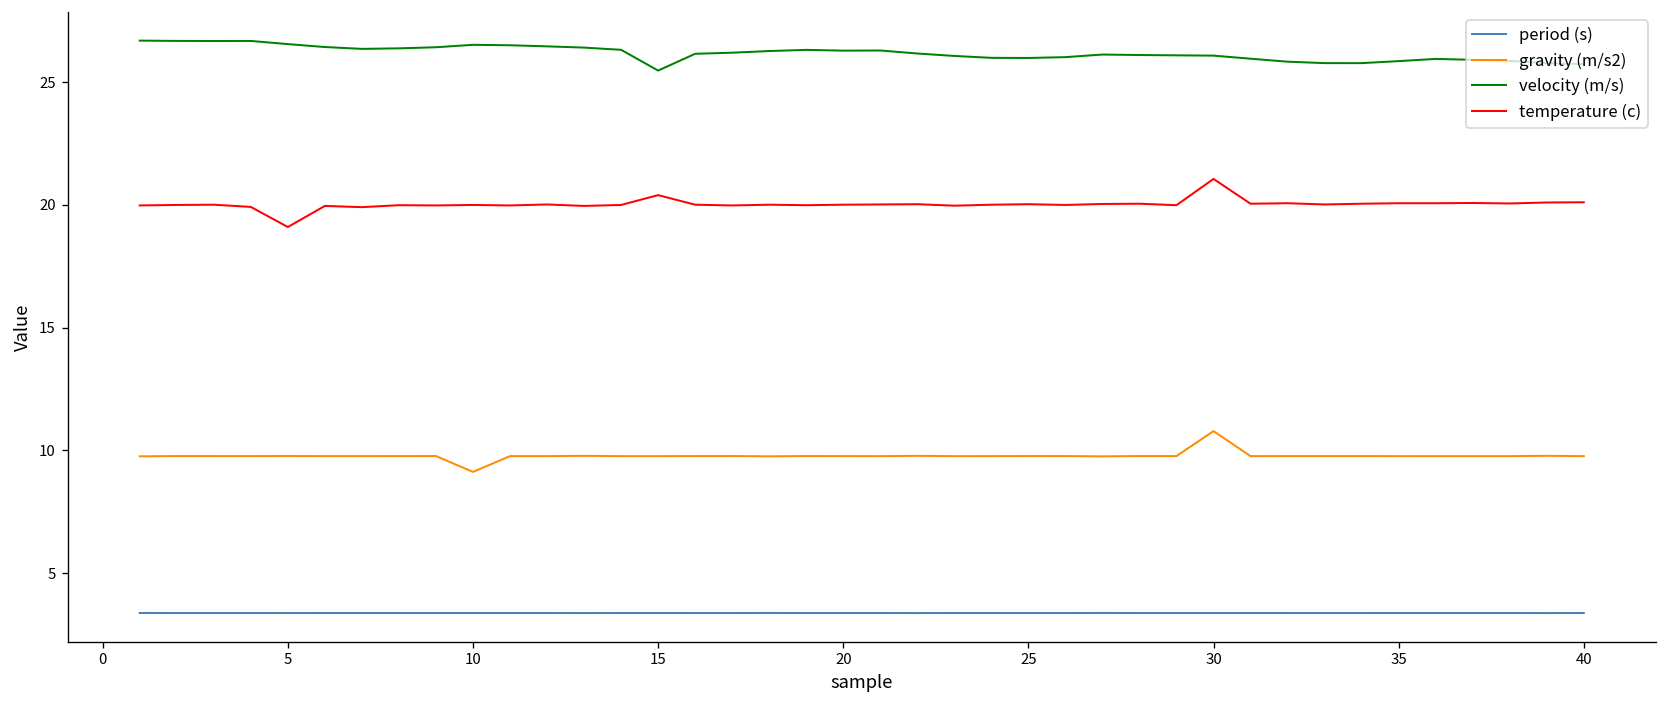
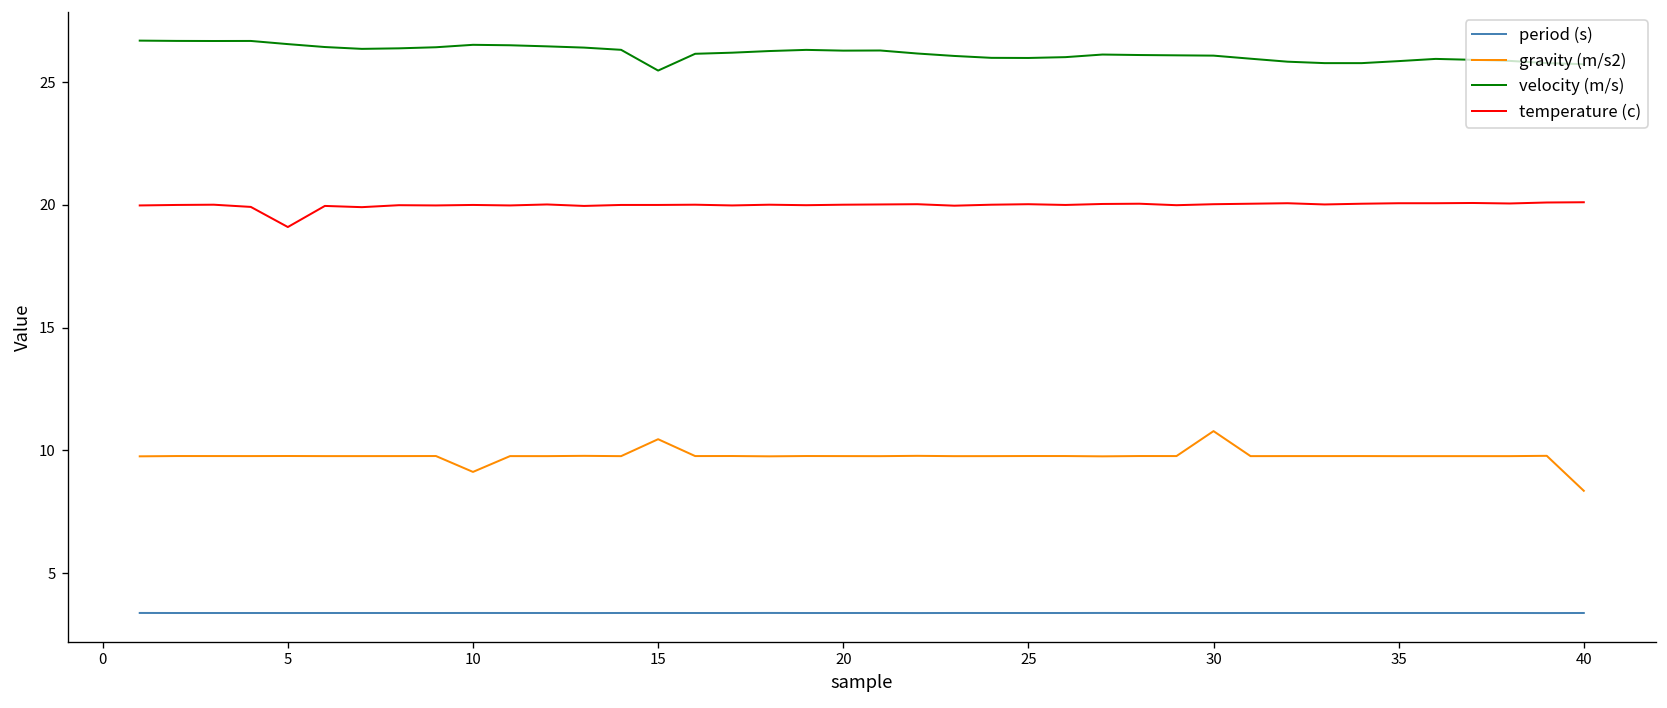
  {
    "period (s)": {
      "5": 3.4,
      "10": 3.4,
      "15": 3.4,
      "20": 3.4,
      "25": 3.4,
      "30": 3.4,
      "35": 3.4,
      "40": 3.4
    },
    "gravity (m/s2)": {
      "5": 9.8,
      "10": 9.1,
-     "15": 9.8,
+     "15": 10.5,
      "20": 9.8,
      "25": 9.8,
      "30": 10.8,
      "35": 9.8,
-     "40": 9.8
+     "40": 8.4
    },
    "velocity (m/s)": {
      "5": 26.6,
      "10": 26.5,
      "15": 25.5,
      "20": 26.3,
      "25": 26.0,
      "30": 26.1,
      "35": 25.9
    },
    "temperature (c)": {
      "5": 19.1,
      "10": 20.0,
-     "15": 20.4,
+     "15": 20.0,
      "20": 20.0,
      "25": 20.0,
-     "30": 21.1,
+     "30": 20.0,
      "35": 20.1,
      "40": 20.1
    }
  }
